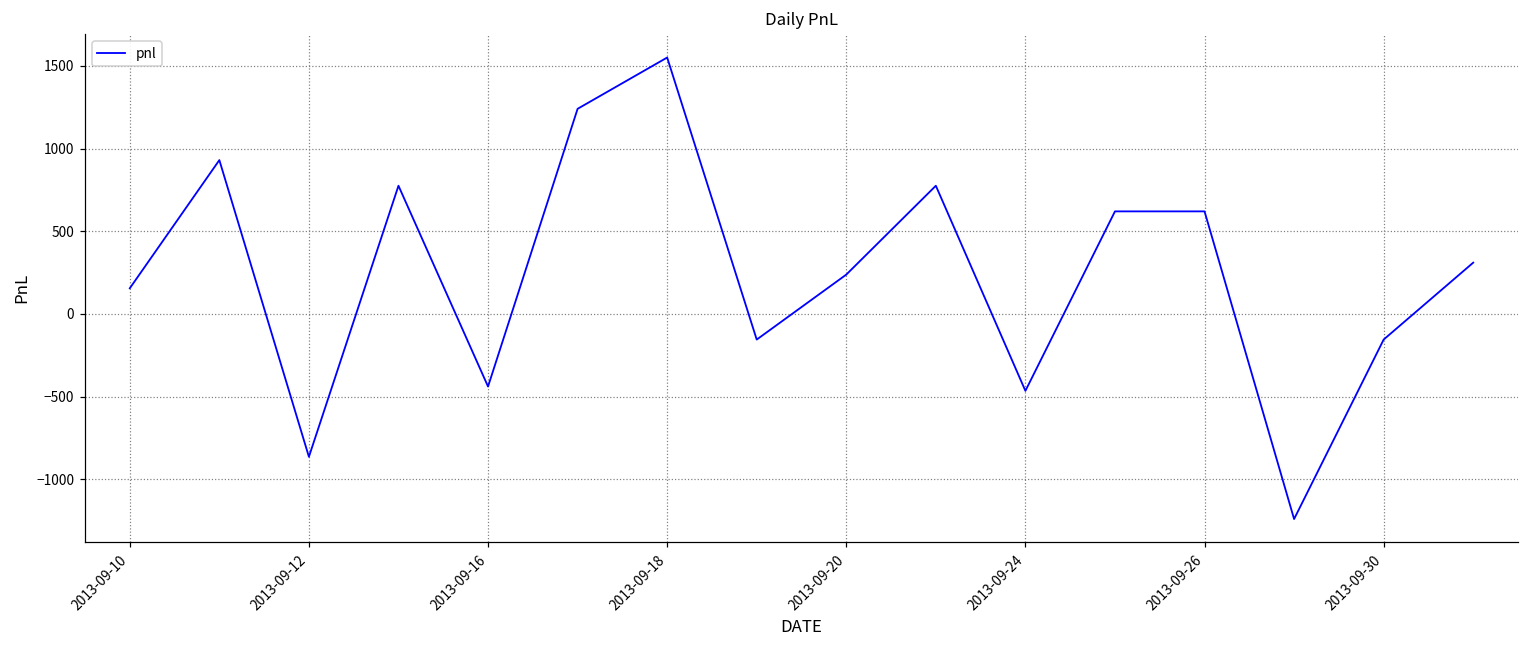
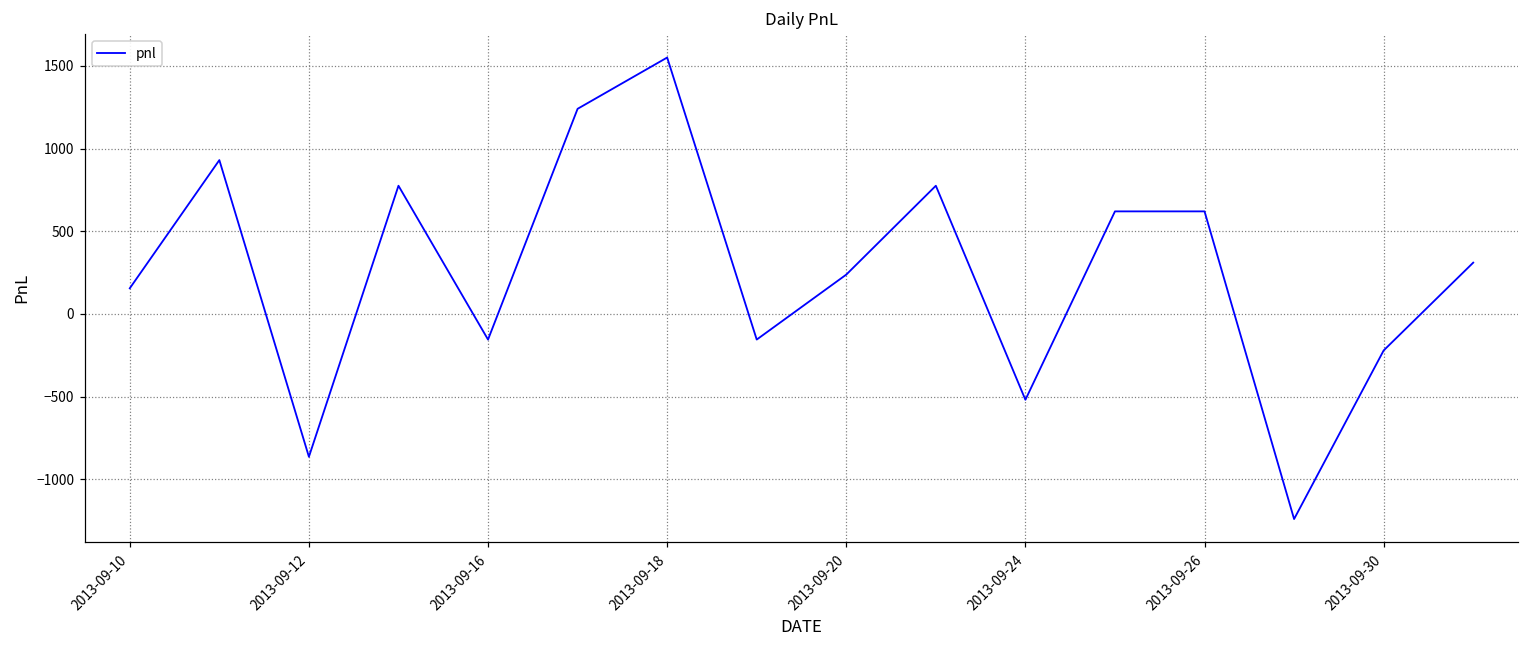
  {
    "2013-09-10": 160,
    "2013-09-12": -860,
-   "2013-09-16": -440,
+   "2013-09-16": -160,
    "2013-09-18": 1550,
    "2013-09-20": 240,
-   "2013-09-24": -470,
+   "2013-09-24": -520,
    "2013-09-26": 620,
-   "2013-09-30": -160
+   "2013-09-30": -220
  }
